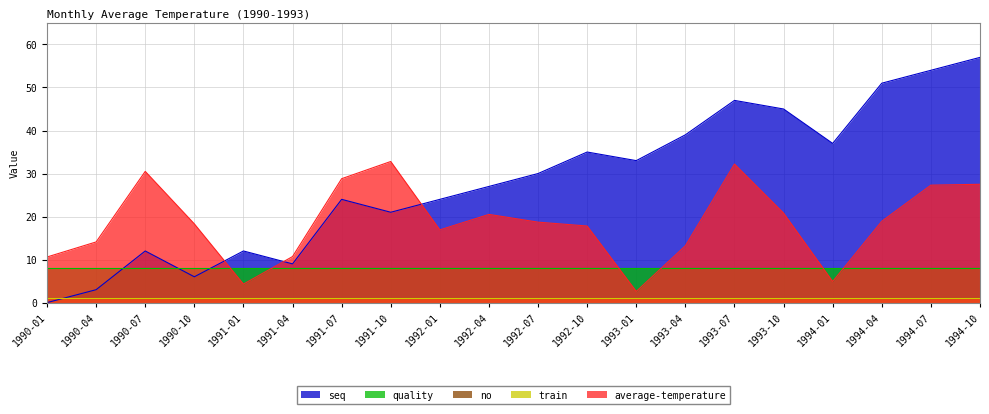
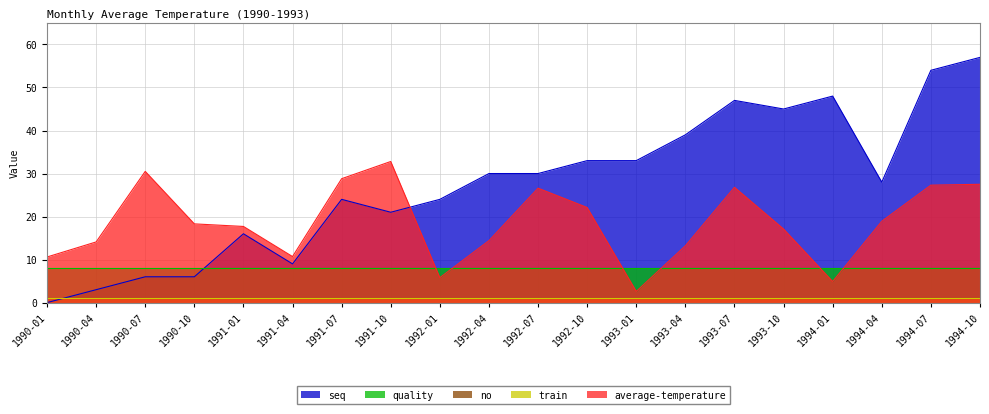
  {
    "seq": {
      "1990-01": 0,
      "1990-04": 3,
-     "1990-07": 12,
+     "1990-07": 6,
      "1990-10": 6,
-     "1991-01": 12,
+     "1991-01": 16,
      "1991-04": 9,
      "1991-07": 24,
      "1991-10": 21,
      "1992-01": 24,
-     "1992-04": 27,
+     "1992-04": 30,
      "1992-07": 30,
-     "1992-10": 35,
+     "1992-10": 33,
      "1993-01": 33,
      "1993-04": 39,
      "1993-07": 47,
      "1993-10": 45,
-     "1994-01": 37,
-     "1994-04": 51,
+     "1994-01": 48,
+     "1994-04": 28,
      "1994-07": 54,
      "1994-10": 57
    },
    "quality": {
      "1990-01": 8,
      "1990-04": 8,
      "1990-07": 8,
      "1990-10": 8,
      "1991-01": 8,
      "1991-04": 8,
      "1991-07": 8,
      "1991-10": 8,
      "1992-01": 8,
      "1992-04": 8,
      "1992-07": 8,
      "1992-10": 8,
      "1993-01": 8,
      "1993-04": 8,
      "1993-07": 8,
      "1993-10": 8,
      "1994-01": 8,
      "1994-04": 8,
      "1994-07": 8,
      "1994-10": 8
    },
    "train": {
      "1990-01": 1,
      "1990-04": 1,
      "1990-07": 1,
      "1990-10": 1,
      "1991-01": 1,
      "1991-04": 1,
      "1991-07": 1,
      "1991-10": 1,
      "1992-01": 1,
      "1992-04": 1,
      "1992-07": 1,
      "1992-10": 1,
      "1993-01": 1,
      "1993-04": 1,
      "1993-07": 1,
      "1993-10": 1,
      "1994-01": 1,
      "1994-04": 1,
      "1994-07": 1,
      "1994-10": 1
    },
    "average-temperature": {
      "1990-01": 11,
      "1990-04": 14,
      "1990-07": 31,
      "1990-10": 18,
-     "1991-01": 4,
+     "1991-01": 18,
      "1991-04": 11,
      "1991-07": 29,
      "1991-10": 33,
-     "1992-01": 17,
-     "1992-04": 21,
-     "1992-07": 19,
-     "1992-10": 18,
+     "1992-01": 6,
+     "1992-04": 14,
+     "1992-07": 27,
+     "1992-10": 22,
      "1993-01": 3,
      "1993-04": 13,
-     "1993-07": 32,
-     "1993-10": 21,
+     "1993-07": 27,
+     "1993-10": 17,
      "1994-01": 5,
      "1994-04": 19,
      "1994-07": 27,
      "1994-10": 28
    }
  }
